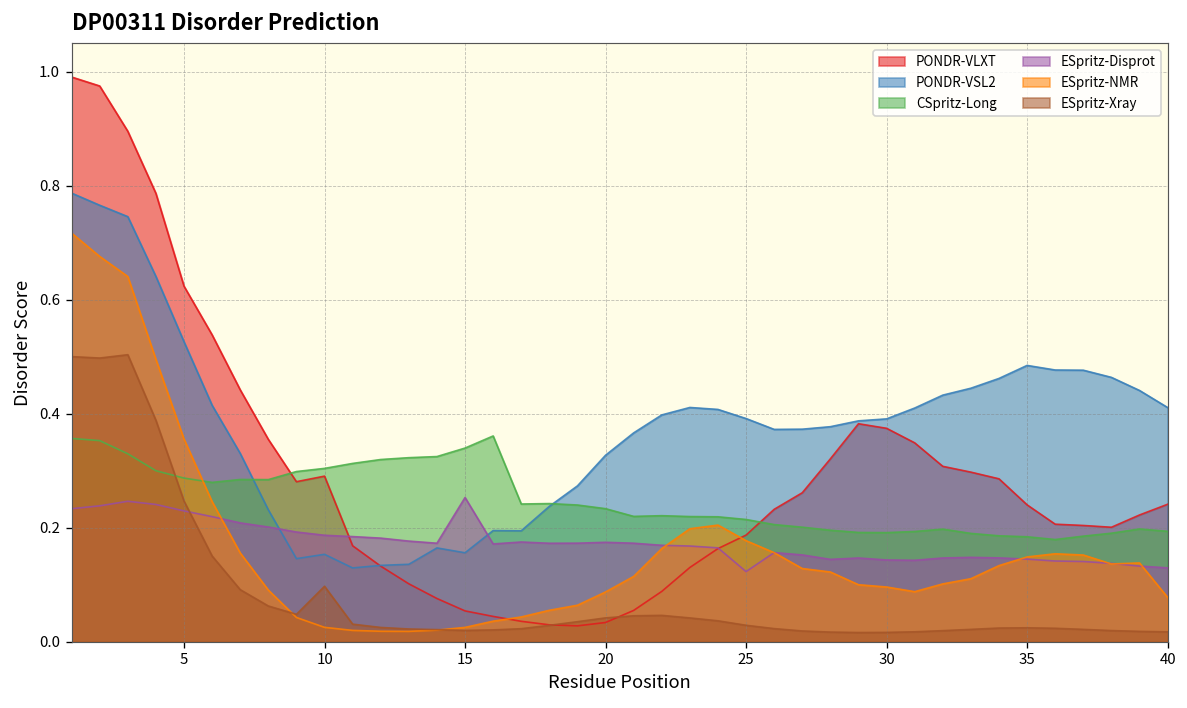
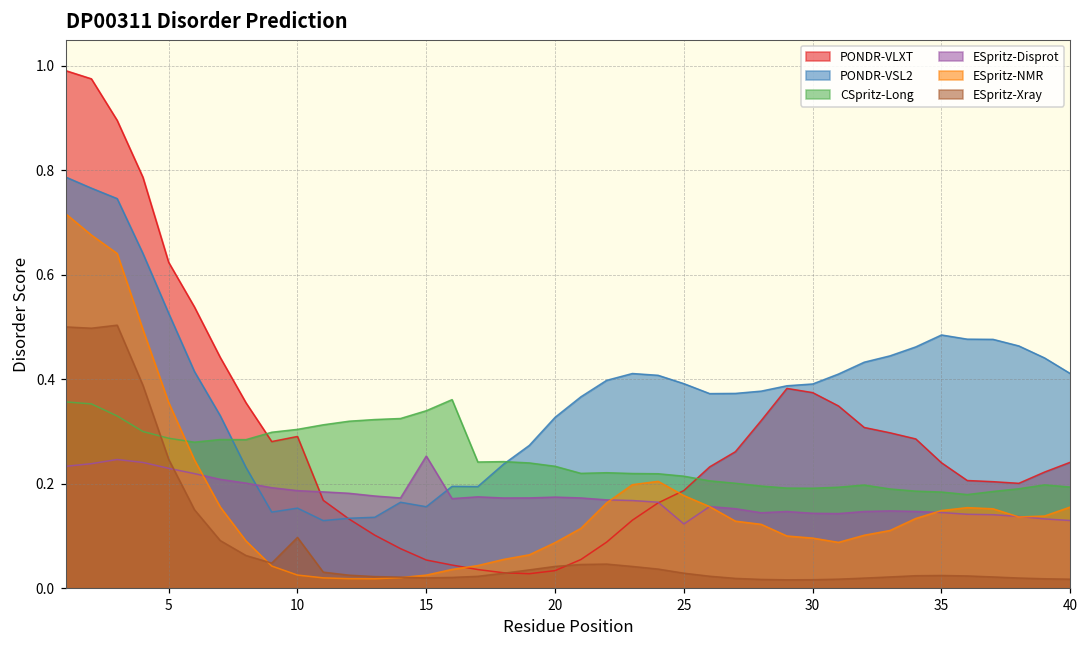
  {
    "PONDR-VLXT": {
      "5": 0.62,
      "10": 0.29,
      "15": 0.05,
      "20": 0.03,
      "25": 0.19,
      "30": 0.37,
      "35": 0.24,
      "40": 0.24
    },
    "PONDR-VSL2": {
      "5": 0.53,
      "10": 0.15,
      "15": 0.16,
      "20": 0.33,
      "25": 0.39,
      "30": 0.39,
      "35": 0.48,
      "40": 0.41
    },
    "CSpritz-Long": {
      "5": 0.29,
      "10": 0.30,
      "15": 0.34,
      "20": 0.23,
      "25": 0.21,
      "30": 0.19,
      "35": 0.18,
      "40": 0.19
    },
    "ESpritz-Disprot": {
      "5": 0.23,
      "10": 0.19,
      "15": 0.25,
      "20": 0.17,
      "25": 0.12,
      "30": 0.14,
      "40": 0.13
    },
    "ESpritz-NMR": {
      "5": 0.36,
      "10": 0.03,
      "20": 0.09,
      "25": 0.18,
      "30": 0.10,
-     "40": 0.08
+     "40": 0.16
    },
    "ESpritz-Xray": {
      "5": 0.25,
      "10": 0.10,
      "20": 0.04,
      "25": 0.03,
      "30": 0.02,
      "35": 0.02,
      "40": 0.02
    }
  }
